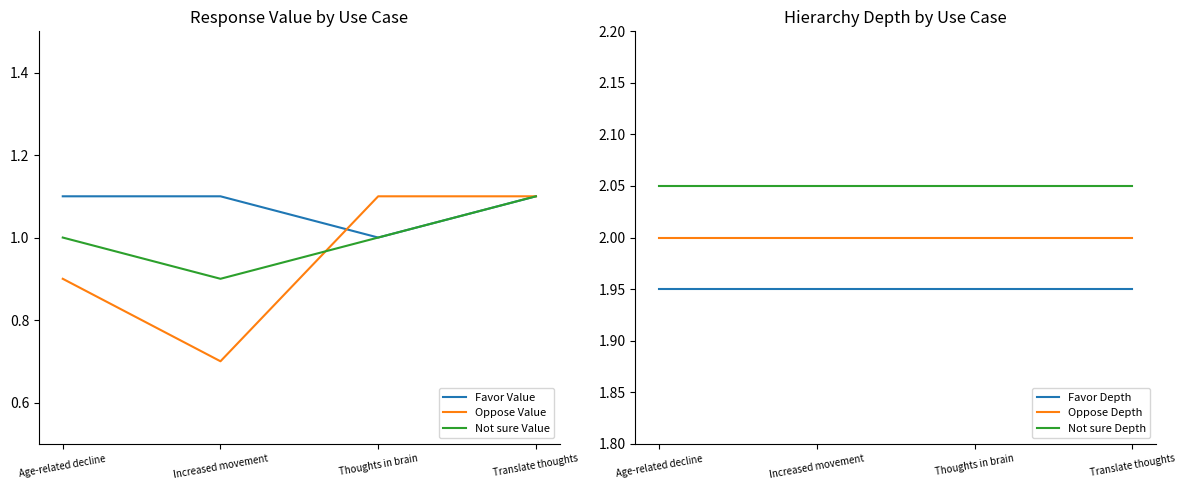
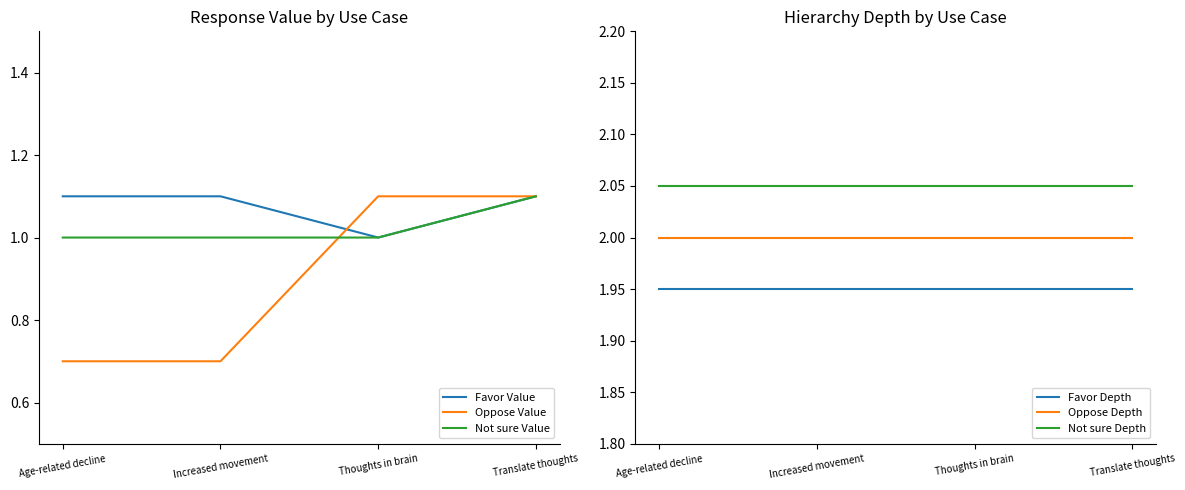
  {
    "Response Value by Use Case": {
      "Favor Value": {
        "Age-related decline": 1.1,
        "Increased movement": 1.1
      },
      "Oppose Value": {
-       "Age-related decline": 0.9,
+       "Age-related decline": 0.7,
        "Increased movement": 0.7,
        "Thoughts in brain": 1.1
      },
      "Not sure Value": {
        "Age-related decline": 1.0,
-       "Increased movement": 0.9
+       "Increased movement": 1.0
      }
    },
    "Hierarchy Depth by Use Case": {
      "Favor Depth": {
        "Age-related decline": 1.950,
        "Increased movement": 1.950,
        "Thoughts in brain": 1.950,
        "Translate thoughts": 1.950
      },
      "Oppose Depth": {
        "Age-related decline": 2.000,
        "Increased movement": 2.000,
        "Thoughts in brain": 2.000,
        "Translate thoughts": 2.000
      },
      "Not sure Depth": {
        "Age-related decline": 2.050,
        "Increased movement": 2.050,
        "Thoughts in brain": 2.050,
        "Translate thoughts": 2.050
      }
    }
  }
